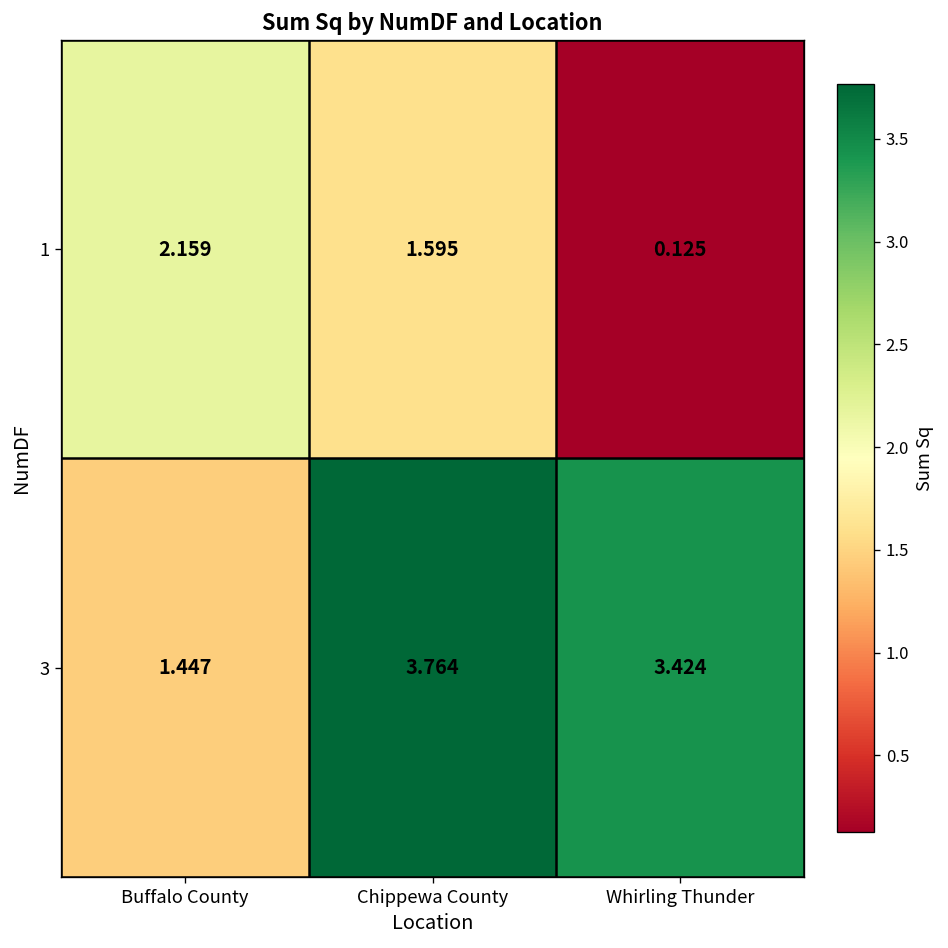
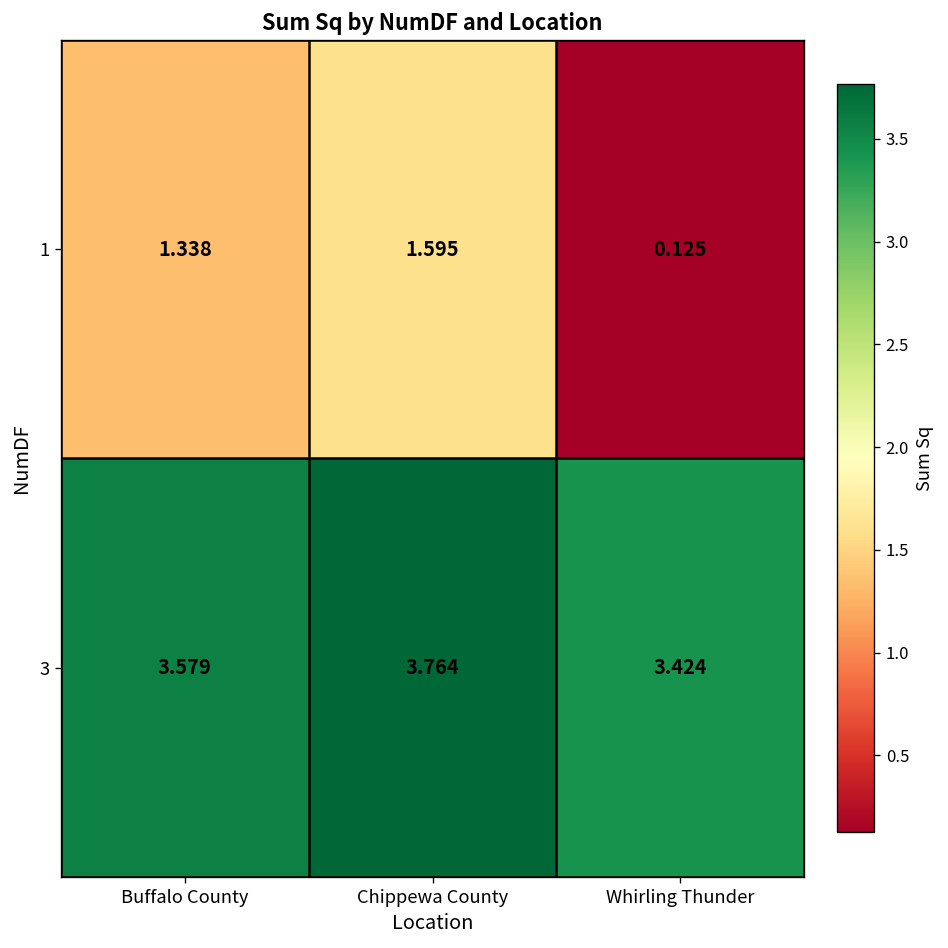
  {
    "1": {
-     "Buffalo County": 2.159,
+     "Buffalo County": 1.338,
      "Chippewa County": 1.595,
      "Whirling Thunder": 0.125
    },
    "3": {
-     "Buffalo County": 1.447,
+     "Buffalo County": 3.579,
      "Chippewa County": 3.764,
      "Whirling Thunder": 3.424
    }
  }
